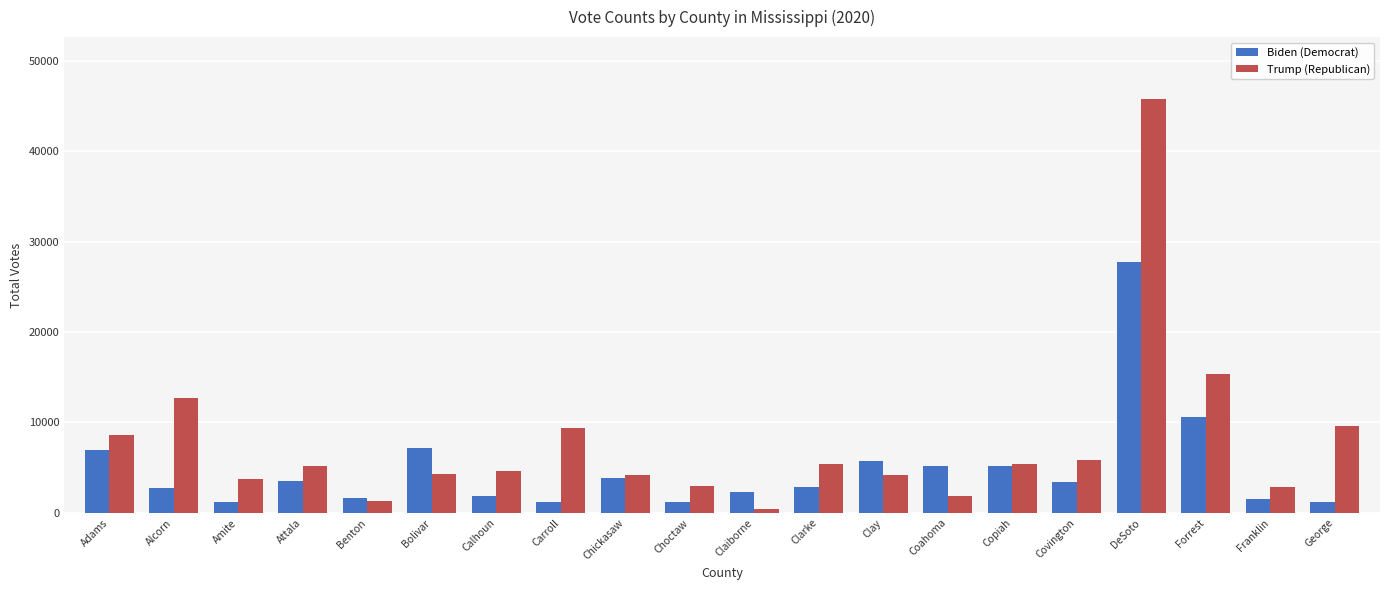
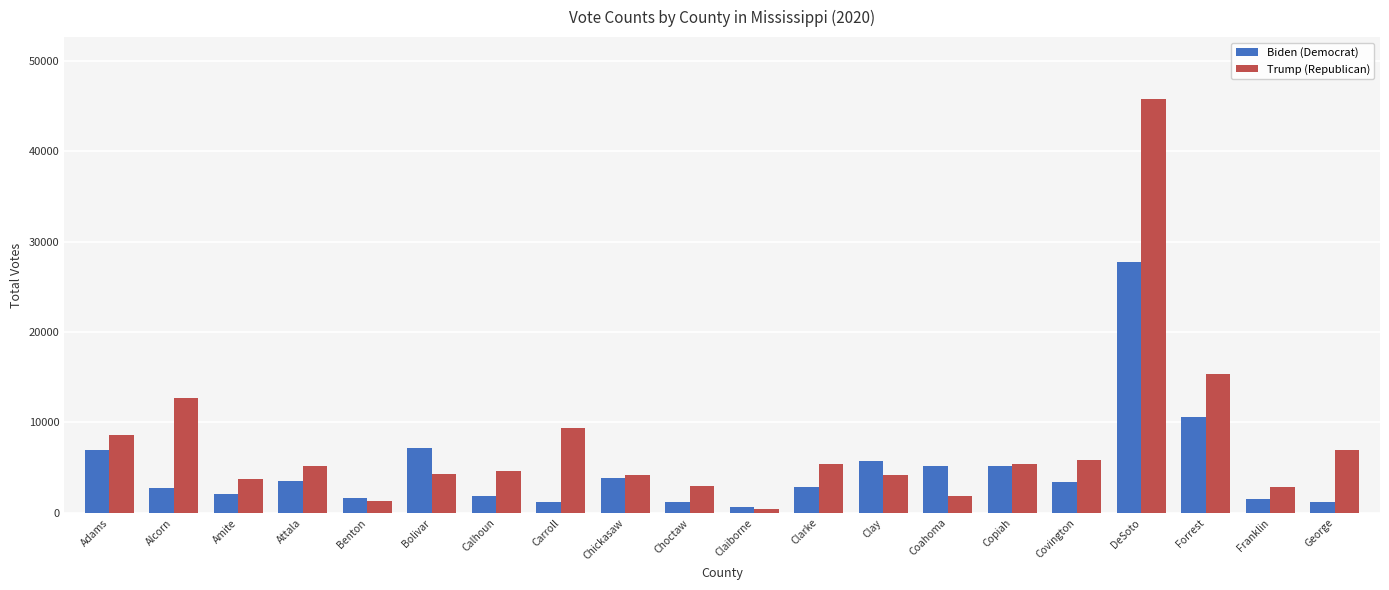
  {
    "Biden (Democrat)": {
      "Adams": 7000,
      "Alcorn": 3000,
-     "Amite": 1000,
+     "Amite": 2000,
      "Attala": 4000,
      "Benton": 2000,
      "Bolivar": 7000,
      "Calhoun": 2000,
      "Carroll": 1000,
      "Chickasaw": 4000,
      "Choctaw": 1000,
-     "Claiborne": 2000,
+     "Claiborne": 1000,
      "Clarke": 3000,
      "Clay": 6000,
      "Coahoma": 5000,
      "Copiah": 5000,
      "Covington": 3000,
      "DeSoto": 28000,
      "Forrest": 11000,
      "Franklin": 1000,
      "George": 1000
    },
    "Trump (Republican)": {
      "Adams": 9000,
      "Alcorn": 13000,
      "Amite": 4000,
      "Attala": 5000,
      "Benton": 1000,
      "Bolivar": 4000,
      "Calhoun": 5000,
      "Carroll": 9000,
      "Chickasaw": 4000,
      "Choctaw": 3000,
      "Claiborne": 0,
      "Clarke": 5000,
      "Clay": 4000,
      "Coahoma": 2000,
      "Copiah": 5000,
      "Covington": 6000,
      "DeSoto": 46000,
      "Forrest": 15000,
      "Franklin": 3000,
-     "George": 10000
+     "George": 7000
    }
  }
